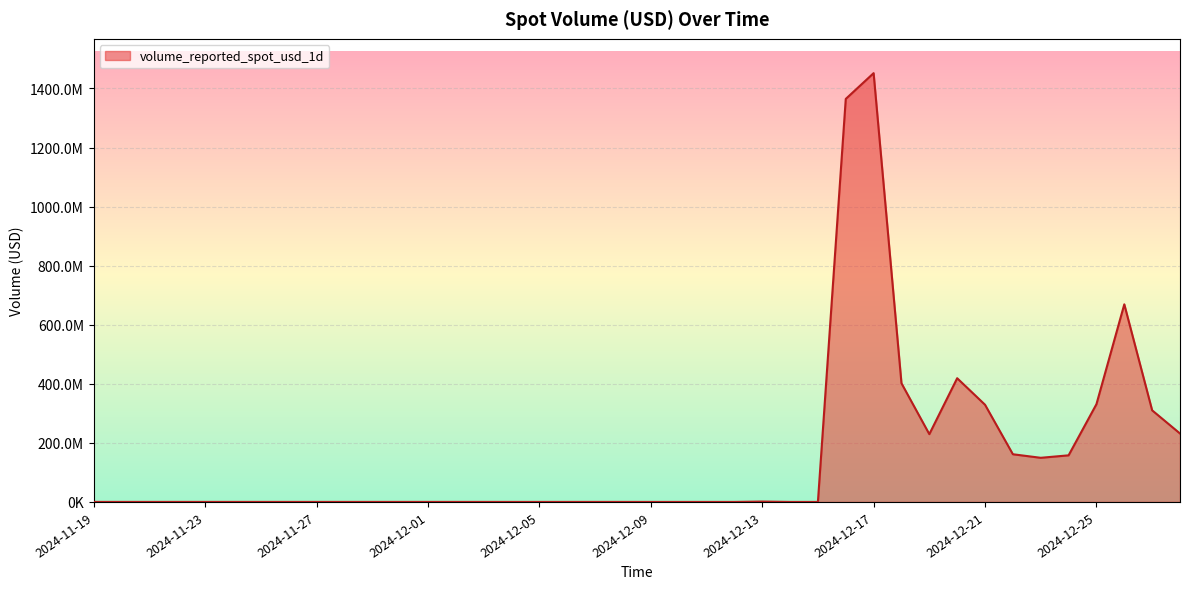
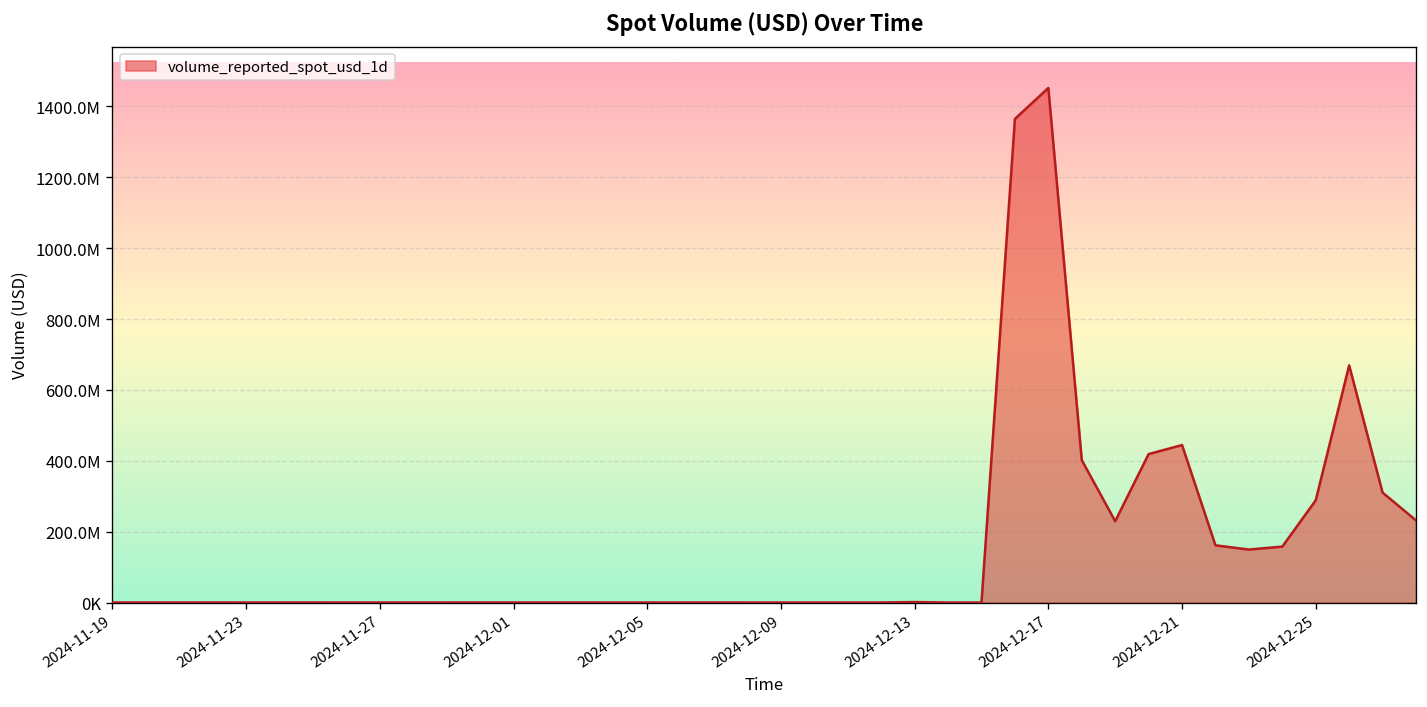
  {
    "2024-11-19": 0,
    "2024-11-23": 0,
    "2024-11-27": 0,
    "2024-12-01": 0,
    "2024-12-05": 0,
    "2024-12-09": 0,
    "2024-12-13": 0,
    "2024-12-17": 1450000000,
-   "2024-12-21": 330000000,
-   "2024-12-25": 330000000
+   "2024-12-21": 440000000,
+   "2024-12-25": 290000000
  }
